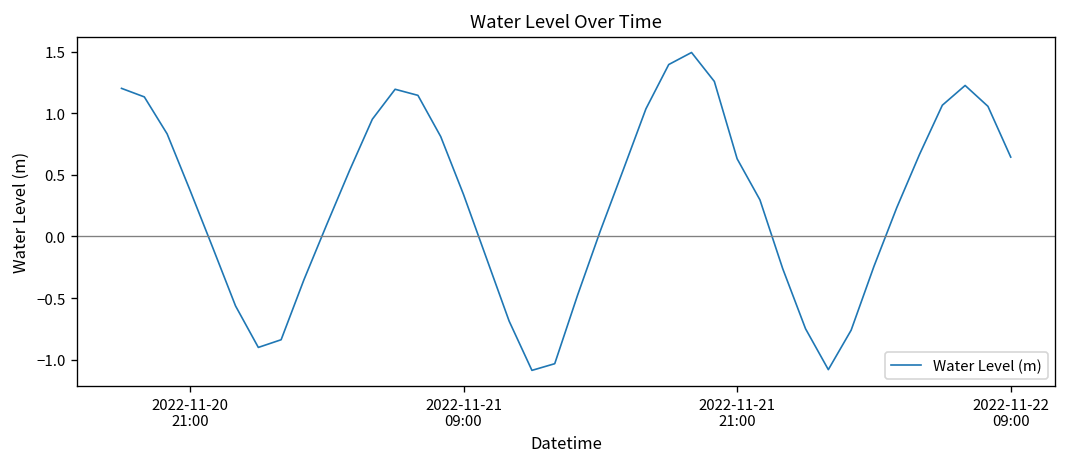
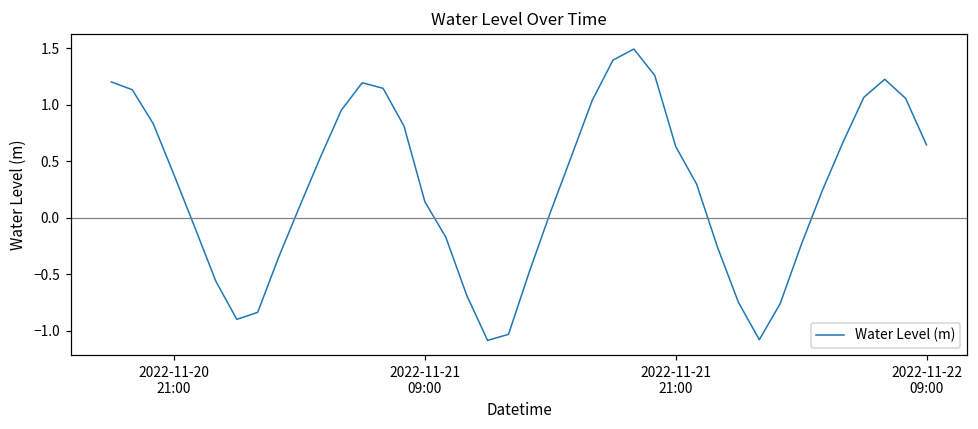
  {
    "2022-11-20 21:00": 0.38,
-   "2022-11-21 09:00": 0.34,
+   "2022-11-21 09:00": 0.14,
    "2022-11-21 21:00": 0.63,
    "2022-11-22 09:00": 0.64
  }
